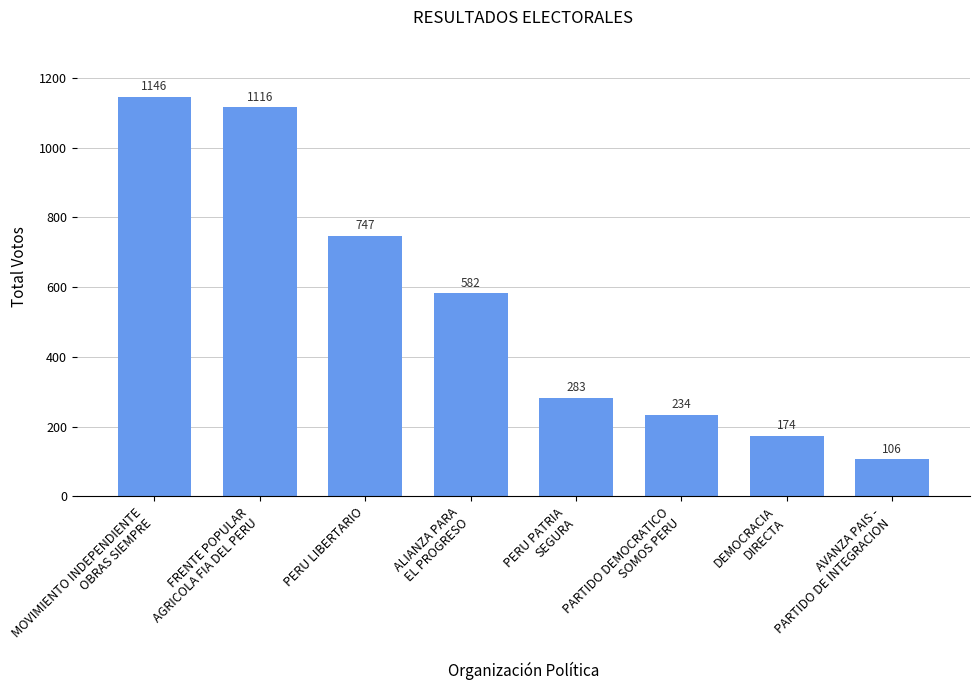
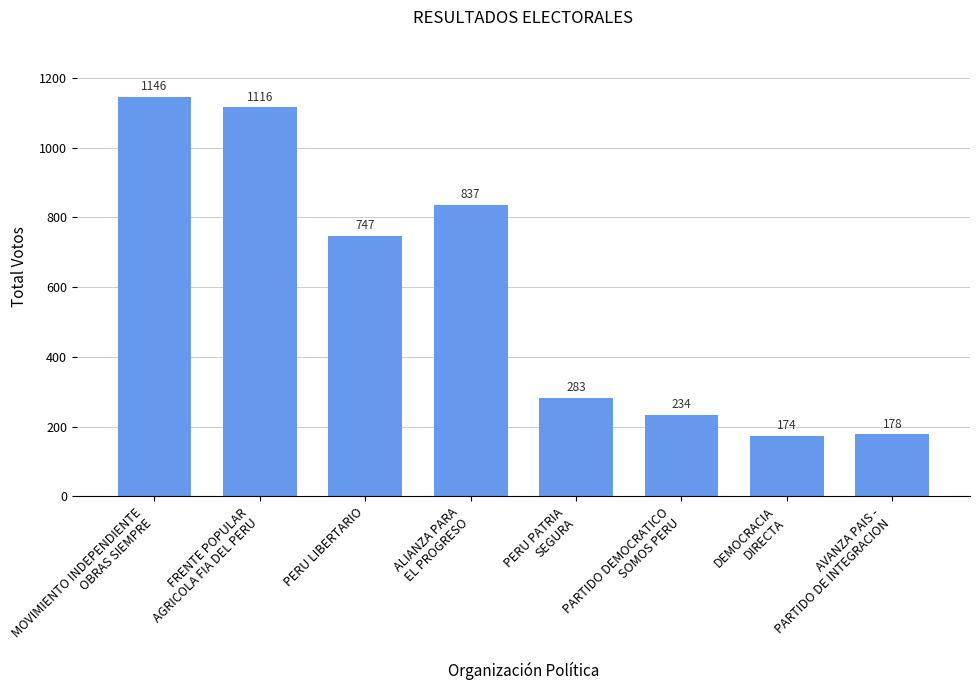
  {
    "MOVIMIENTO INDEPENDIENTE OBRAS SIEMPRE": 1146,
    "FRENTE POPULAR AGRICOLA FIA DEL PERU": 1116,
    "PERU LIBERTARIO": 747,
-   "ALIANZA PARA EL PROGRESO": 582,
+   "ALIANZA PARA EL PROGRESO": 837,
    "PERU PATRIA SEGURA": 283,
    "PARTIDO DEMOCRATICO SOMOS PERU": 234,
    "DEMOCRACIA DIRECTA": 174,
-   "AVANZA PAIS - PARTIDO DE INTEGRACION": 106
+   "AVANZA PAIS - PARTIDO DE INTEGRACION": 178
  }
